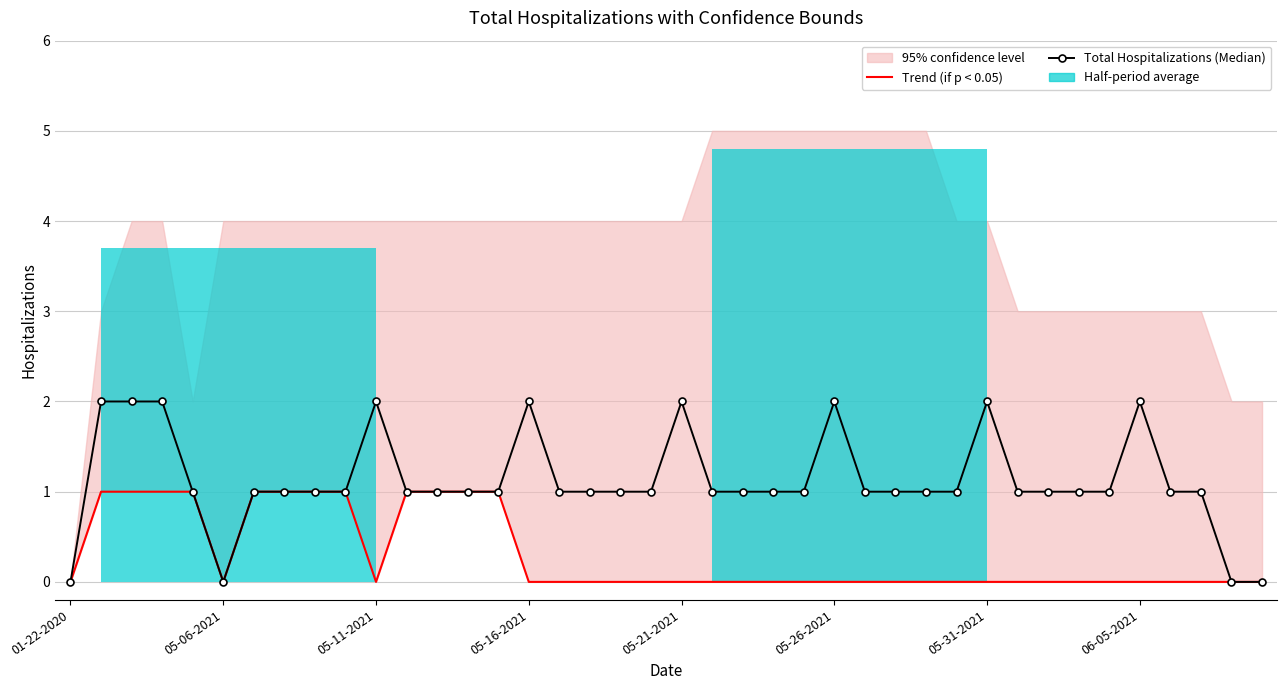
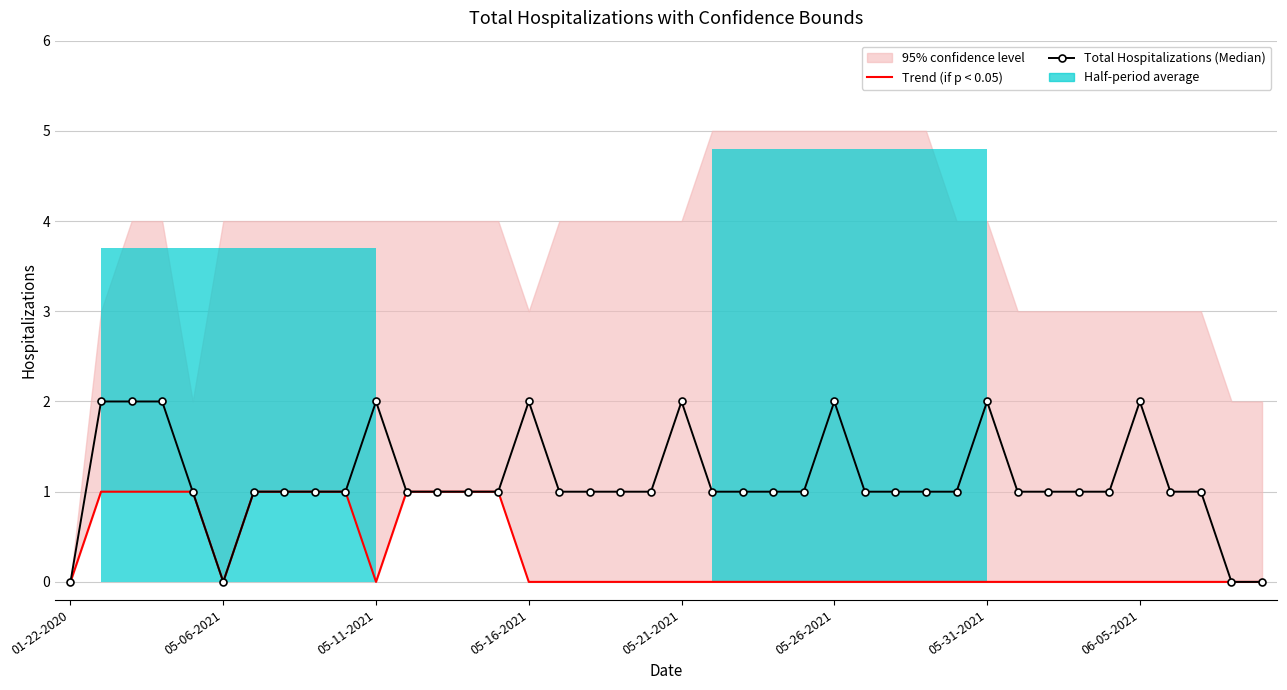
  {
    "Trend (if p < 0.05)": {
      "05-11-2021": 0,
      "05-16-2021": 0,
      "05-21-2021": 0,
      "05-26-2021": 0,
      "05-31-2021": 0,
      "06-05-2021": 0
    },
    "95% confidence level": {
-     "05-16-2021": 4
+     "05-16-2021": 3
    },
    "Total Hospitalizations (Median)": {
      "05-11-2021": 2,
      "05-16-2021": 2,
      "05-21-2021": 2,
      "05-26-2021": 2,
      "05-31-2021": 2,
      "06-05-2021": 2
    }
  }
